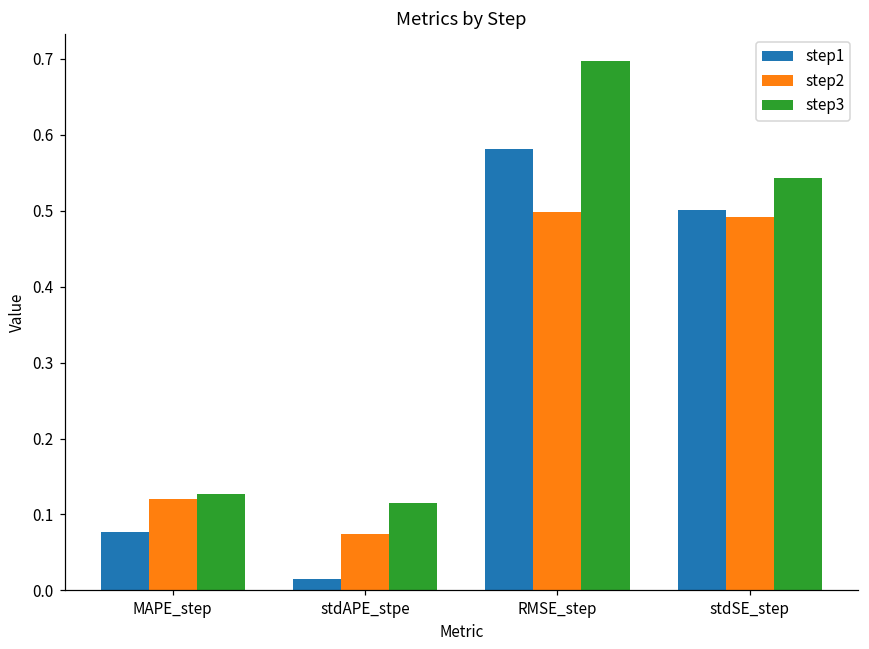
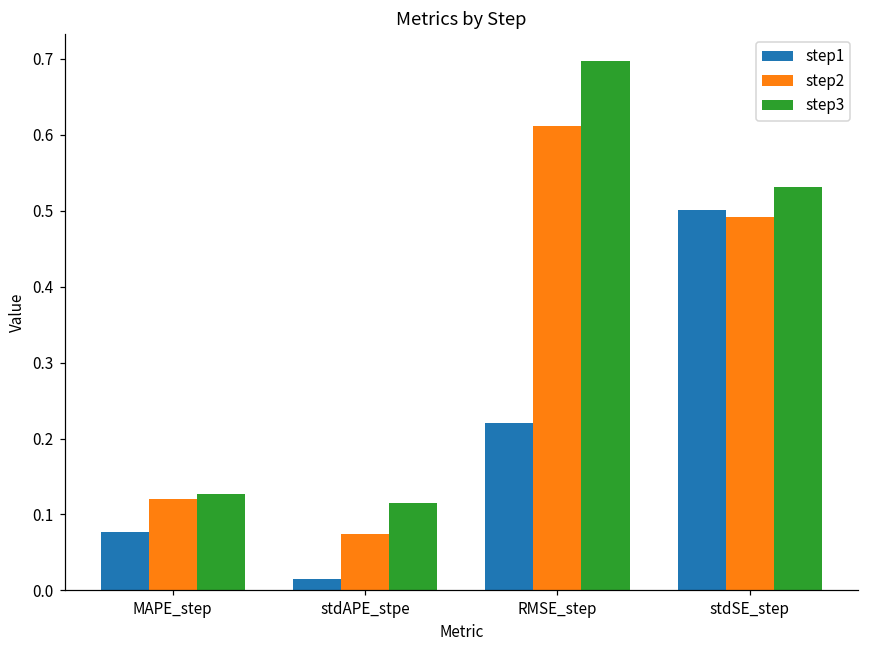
  {
    "step1": {
      "MAPE_step": 0.08,
      "stdAPE_stpe": 0.01,
-     "RMSE_step": 0.58,
+     "RMSE_step": 0.22,
      "stdSE_step": 0.50
    },
    "step2": {
      "MAPE_step": 0.12,
      "stdAPE_stpe": 0.07,
-     "RMSE_step": 0.50,
+     "RMSE_step": 0.61,
      "stdSE_step": 0.49
    },
    "step3": {
      "MAPE_step": 0.13,
      "stdAPE_stpe": 0.12,
      "RMSE_step": 0.70,
-     "stdSE_step": 0.54
+     "stdSE_step": 0.53
    }
  }
